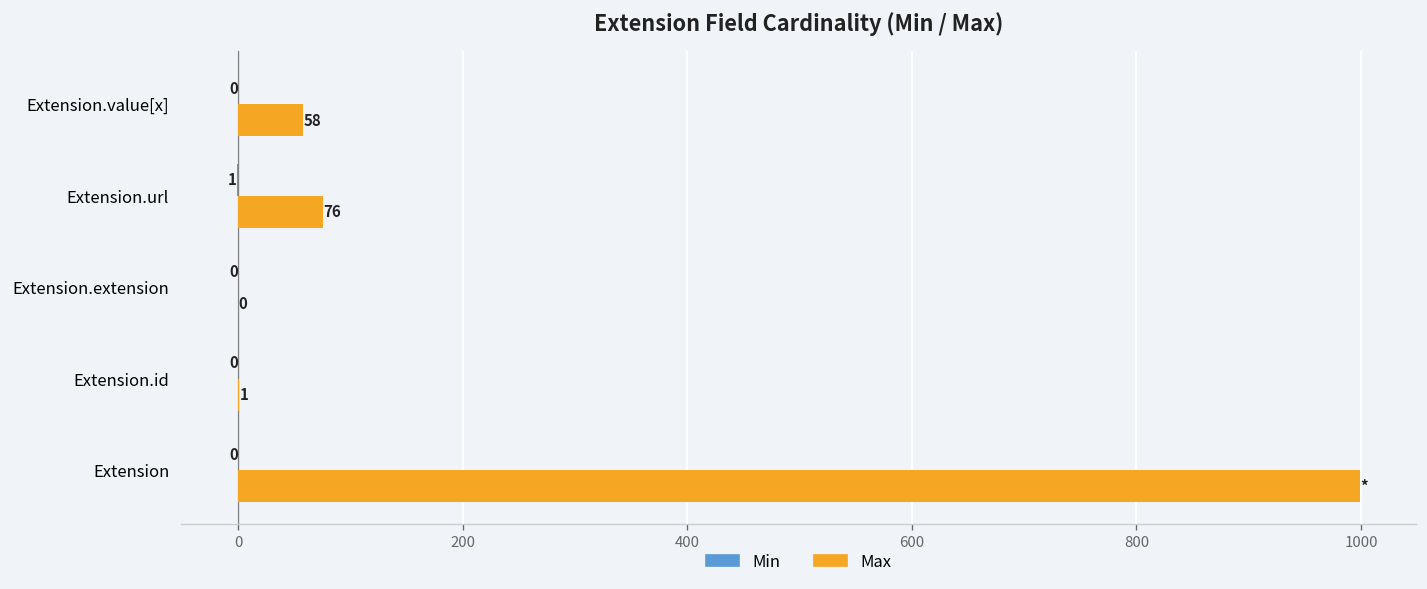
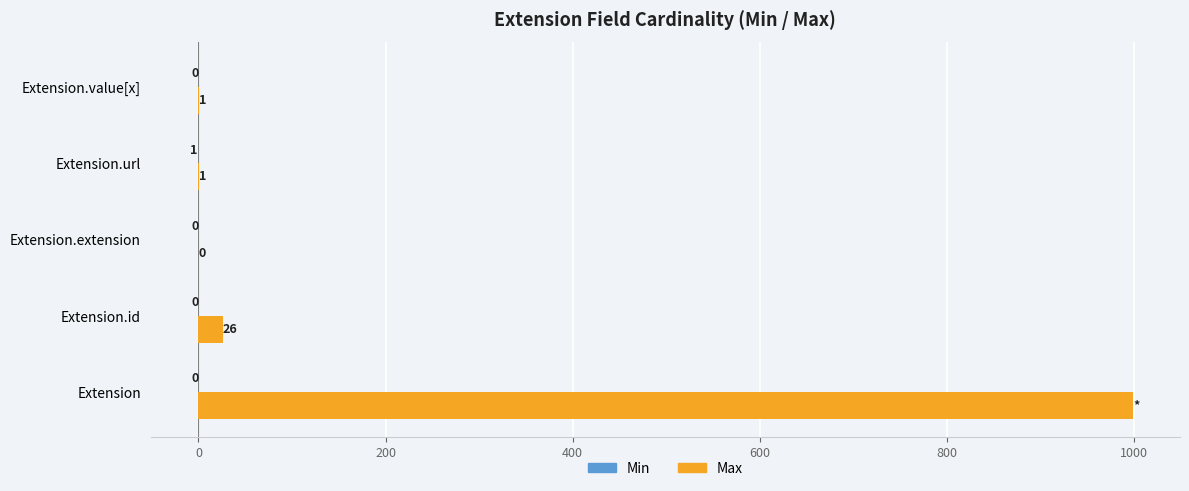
  {
    "Min": {
      "Extension.value[x]": 0,
      "Extension.extension": 0,
      "Extension.id": 0,
      "Extension": 0
    },
    "Max": {
-     "Extension.value[x]": 58,
-     "Extension.url": 76,
+     "Extension.value[x]": 1,
+     "Extension.url": 1,
      "Extension.extension": 0,
-     "Extension.id": 1
+     "Extension.id": 26
    }
  }
